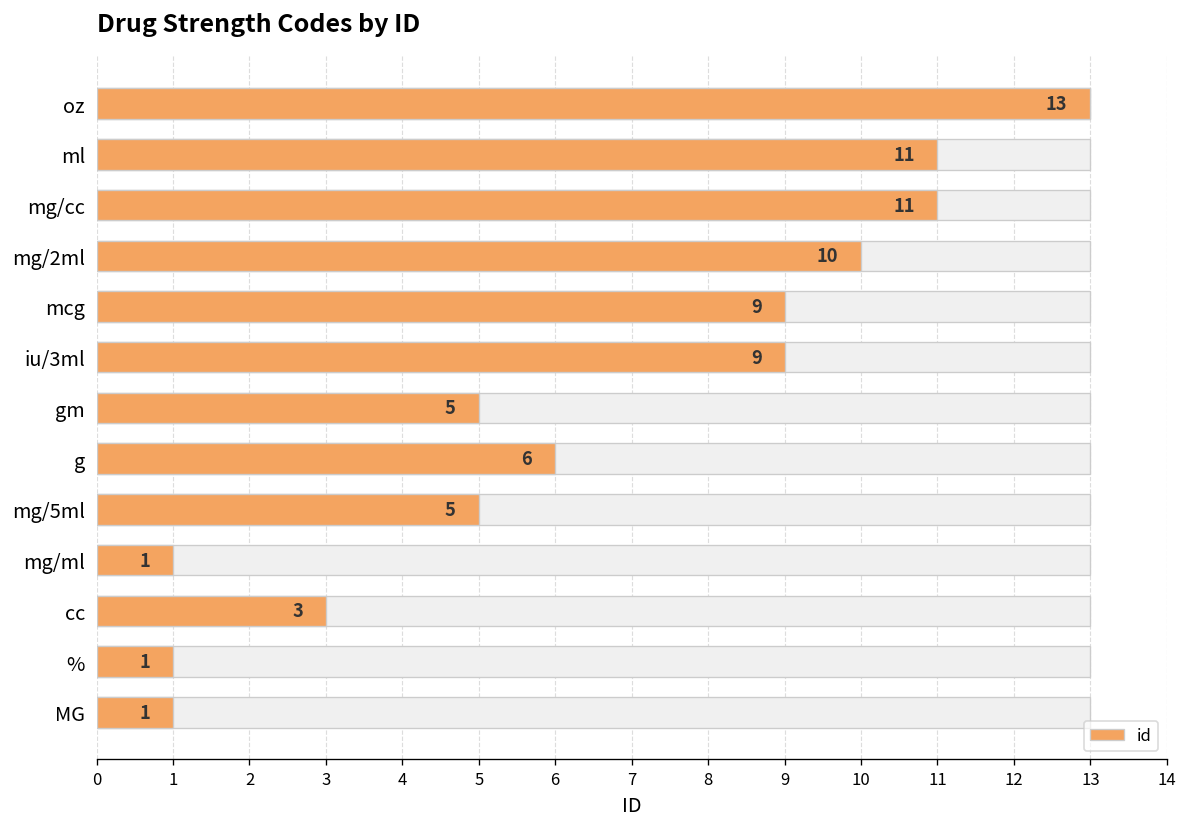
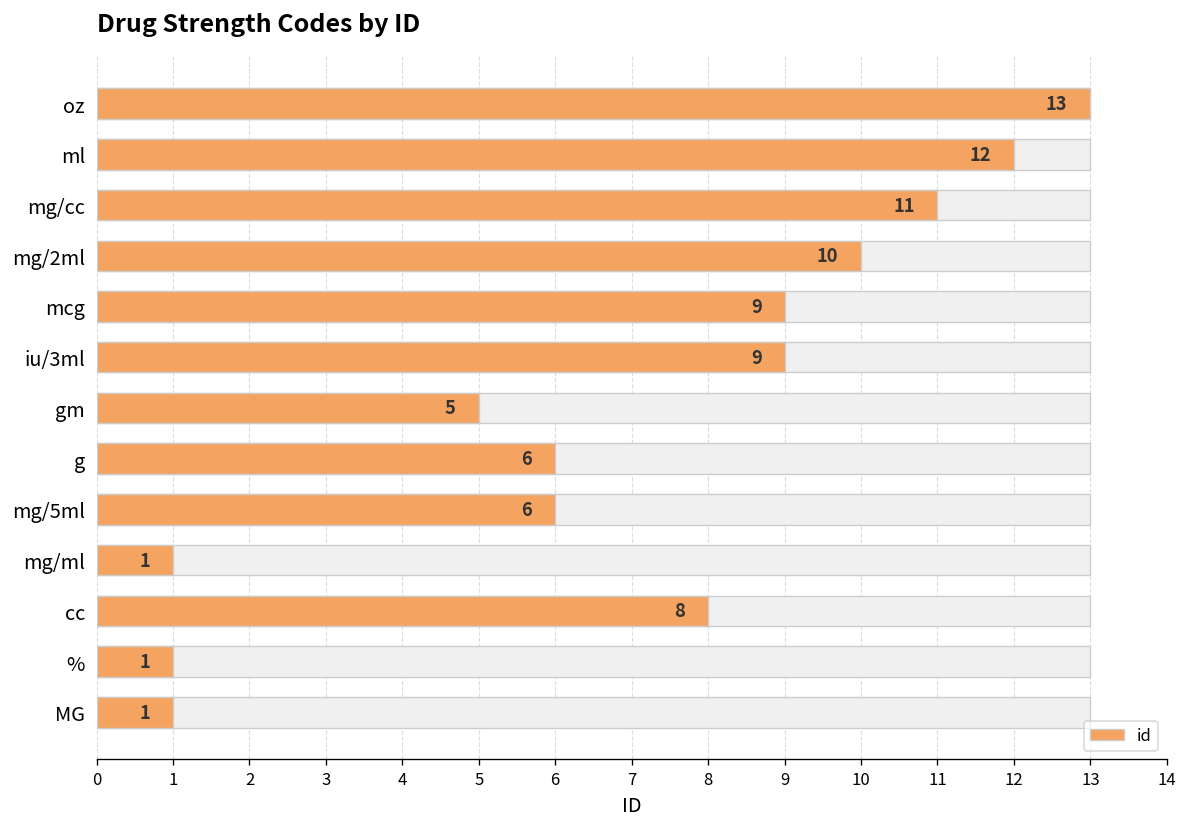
  {
    "id": {
      "oz": 13,
-     "ml": 11,
-     "mg/5ml": 5,
-     "cc": 3
+     "ml": 12,
+     "mg/5ml": 6,
+     "cc": 8
    }
  }
